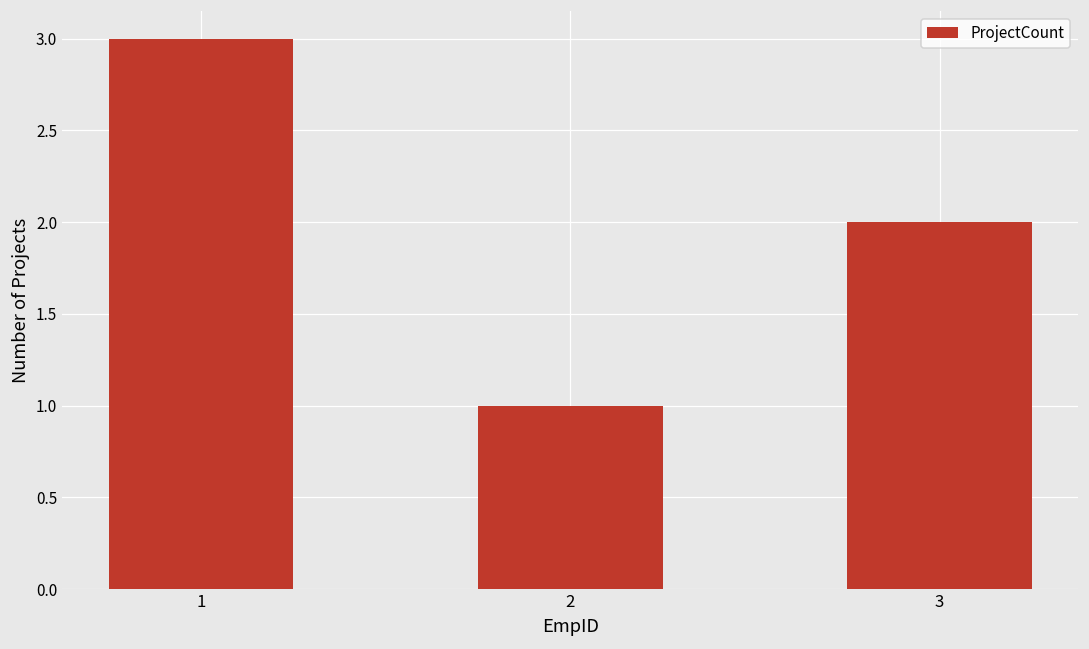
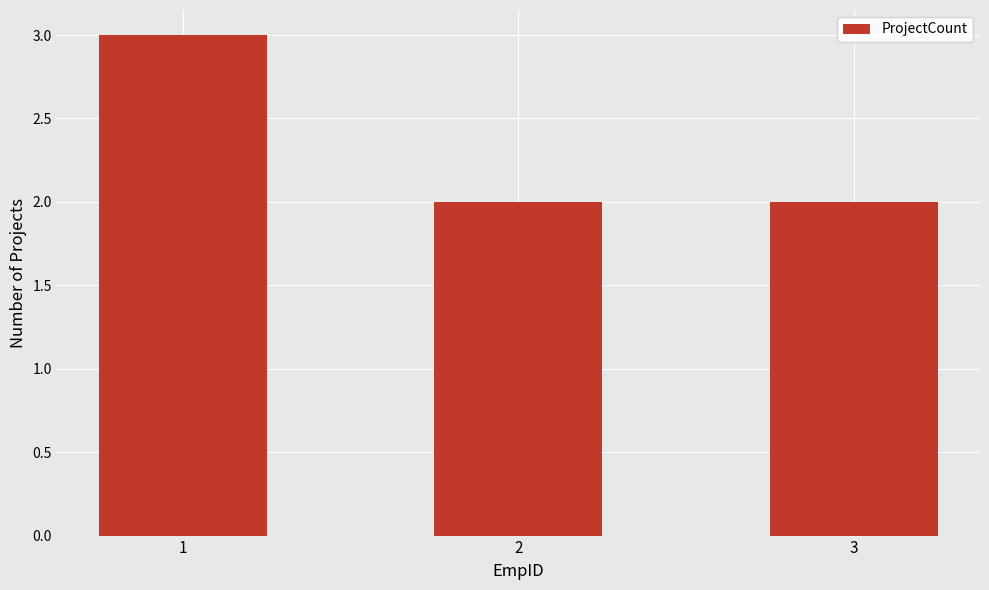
  {
    "1": 3,
-   "2": 1,
+   "2": 2,
    "3": 2
  }
